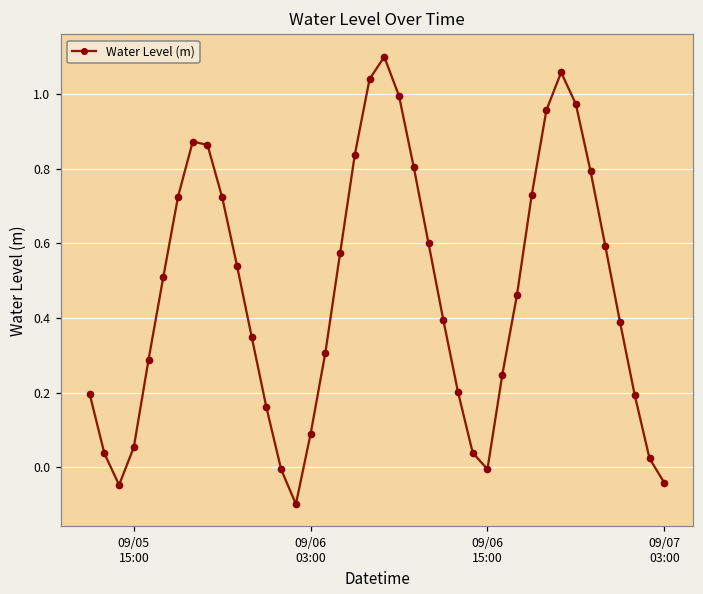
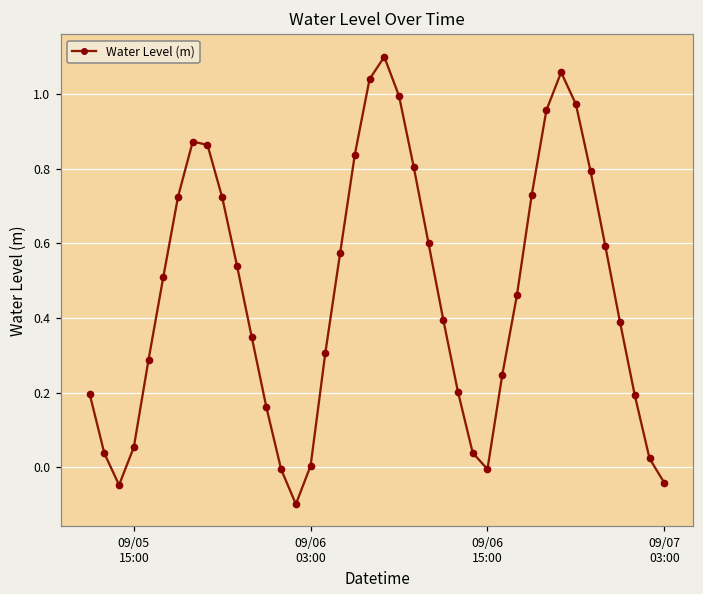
  {
    "09/05 15:00": 0.05,
-   "09/06 03:00": 0.09,
+   "09/06 03:00": 0.00,
    "09/06 15:00": -0.01,
    "09/07 03:00": -0.04
  }
